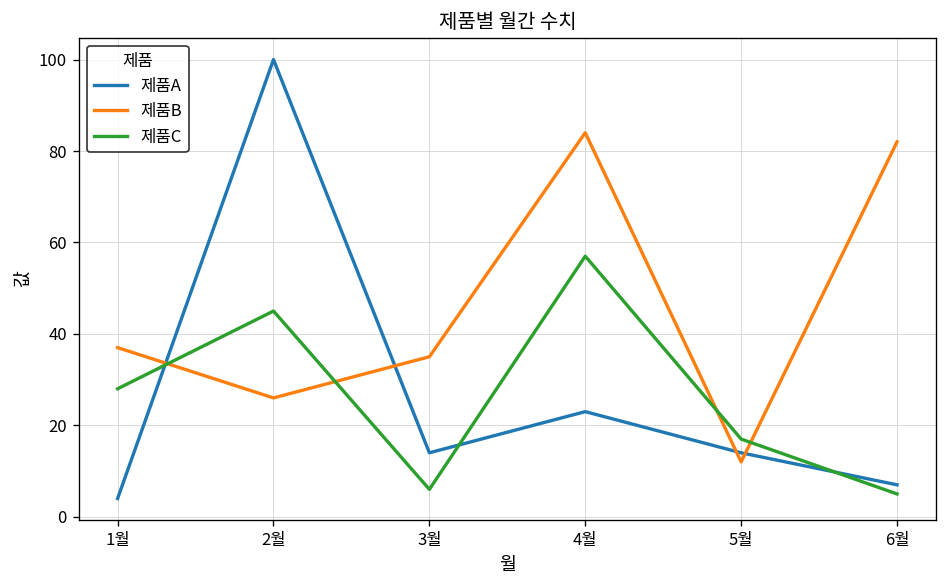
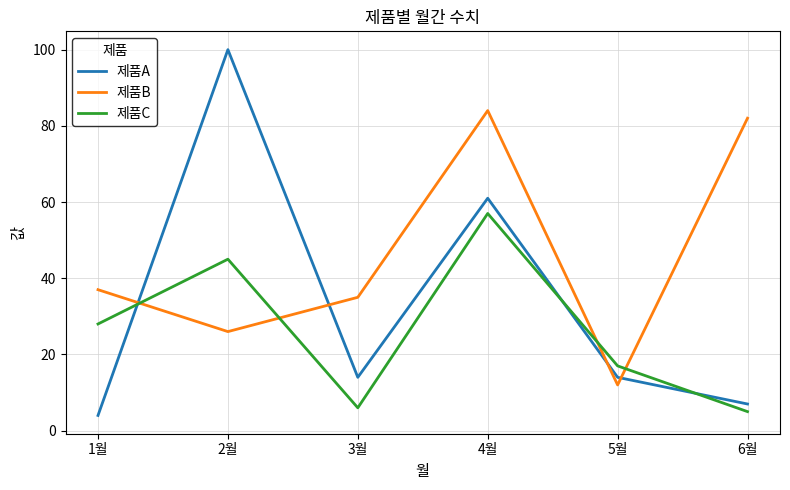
  {
    "제품A": {
      "1월": 4,
      "2월": 100,
      "3월": 14,
-     "4월": 23,
+     "4월": 61,
      "5월": 14,
      "6월": 7
    },
    "제품B": {
      "1월": 37,
      "2월": 26,
      "3월": 35,
      "4월": 84,
      "5월": 12,
      "6월": 82
    },
    "제품C": {
      "1월": 28,
      "2월": 45,
      "3월": 6,
      "4월": 57,
      "5월": 17,
      "6월": 5
    }
  }
